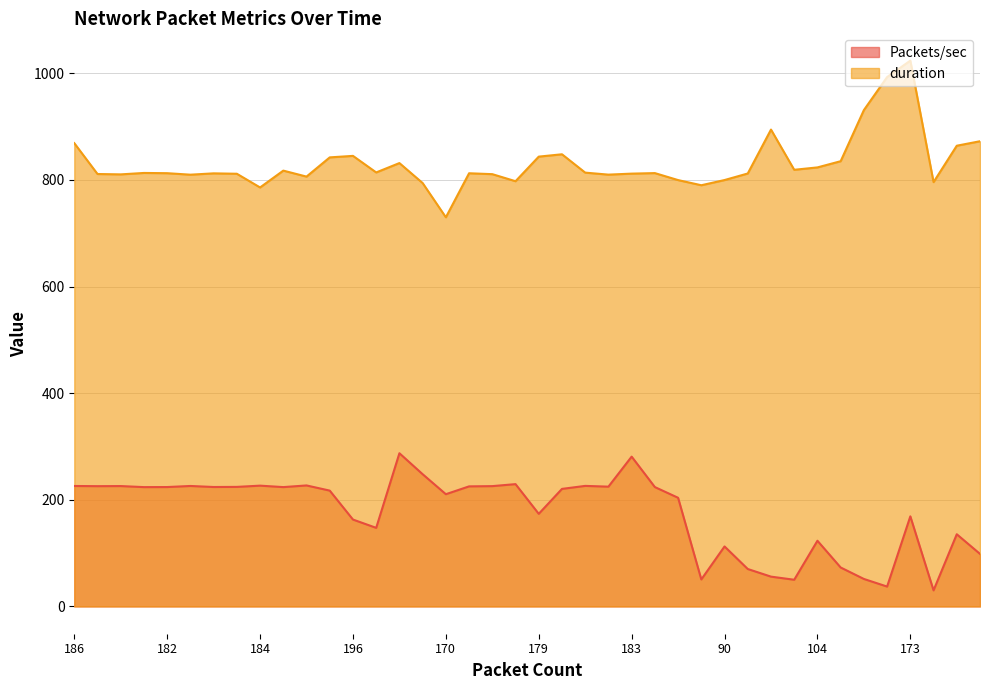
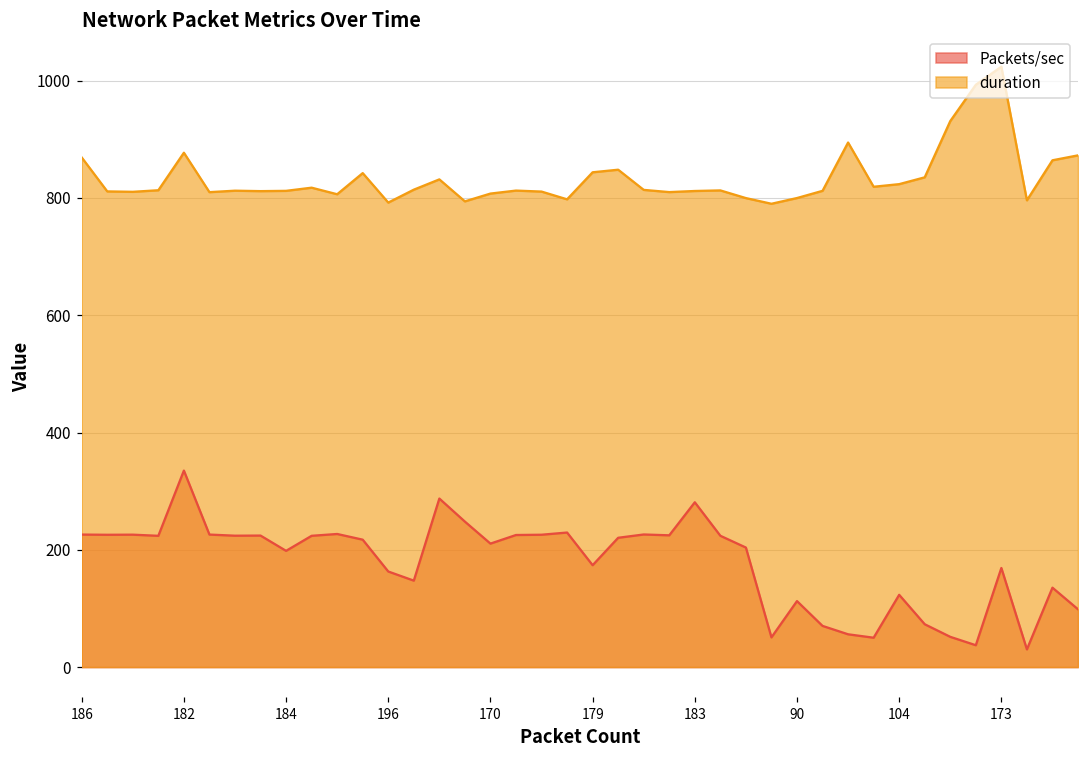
  {
    "Packets/sec": {
      "186": 230,
-     "182": 220,
-     "184": 230,
+     "182": 340,
+     "184": 200,
      "196": 160,
      "170": 210,
      "179": 170,
      "183": 280,
      "90": 110,
      "104": 120,
      "173": 170
    },
    "duration": {
      "186": 870,
-     "182": 810,
-     "184": 790,
-     "196": 850,
-     "170": 730,
+     "182": 880,
+     "184": 810,
+     "196": 790,
+     "170": 810,
      "179": 840,
      "183": 810,
      "90": 800,
      "104": 820
    }
  }
